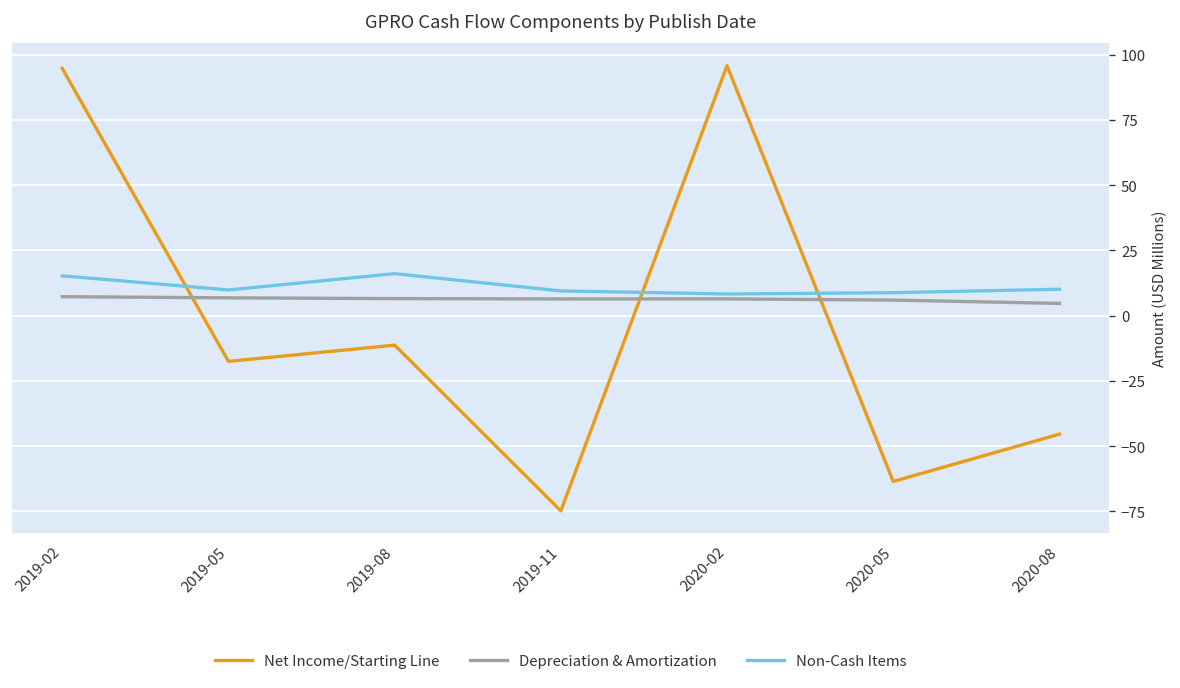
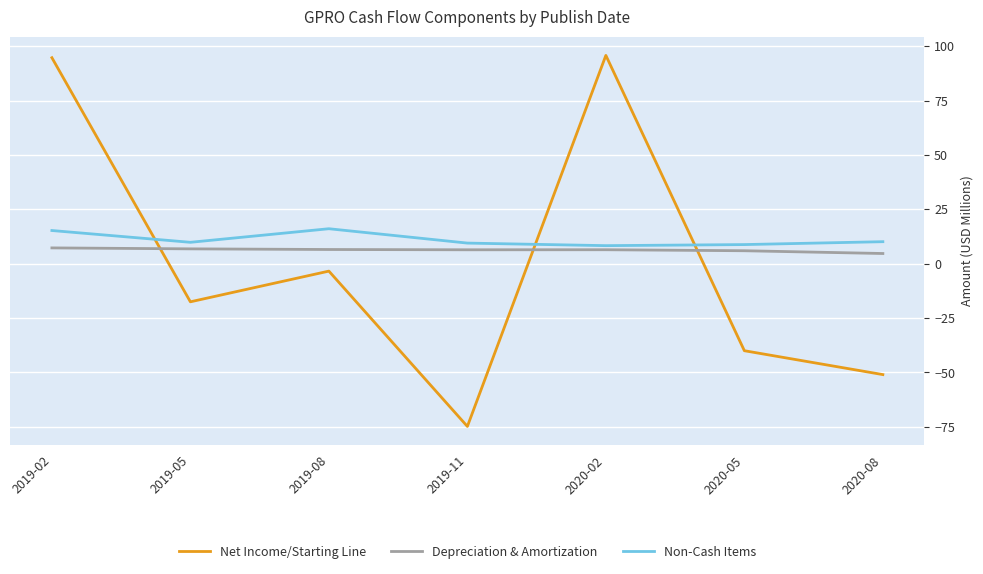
  {
    "Net Income/Starting Line": {
      "2019-02": 95,
      "2019-05": -18,
-     "2019-08": -11,
+     "2019-08": -3,
      "2019-11": -75,
      "2020-02": 96,
-     "2020-05": -64,
-     "2020-08": -45
+     "2020-05": -40,
+     "2020-08": -51
    },
    "Depreciation & Amortization": {
      "2019-02": 7,
      "2019-05": 7,
      "2019-08": 7,
      "2019-11": 6,
      "2020-02": 6,
      "2020-05": 6,
      "2020-08": 5
    },
    "Non-Cash Items": {
      "2019-02": 15,
      "2019-05": 10,
      "2019-08": 16,
      "2019-11": 10,
      "2020-02": 8,
      "2020-05": 9,
      "2020-08": 10
    }
  }
